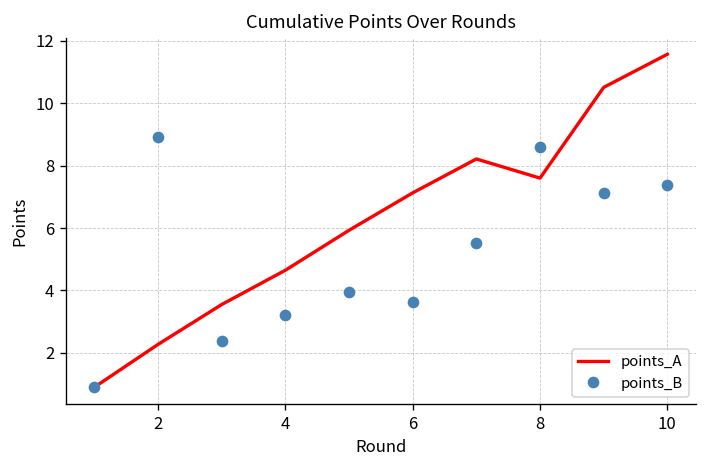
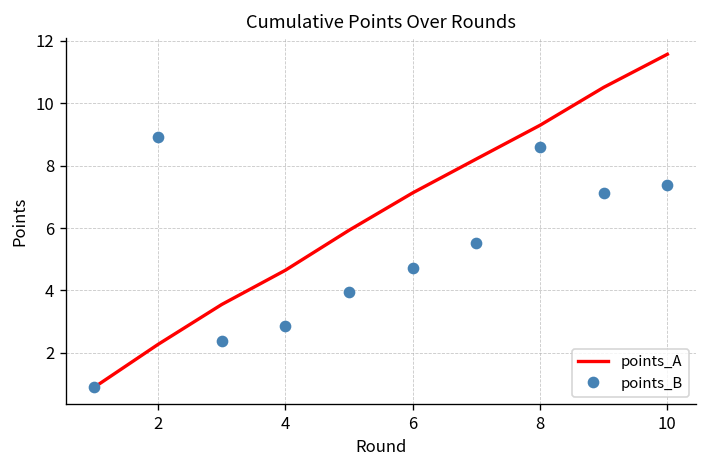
  {
    "points_A": {
      "2": 2.3,
      "4": 4.6,
      "6": 7.1,
-     "8": 7.6,
+     "8": 9.3,
      "10": 11.6
    },
    "points_B": {
      "2": 8.9,
-     "4": 3.2,
-     "6": 3.6,
+     "4": 2.9,
+     "6": 4.7,
      "8": 8.6,
      "10": 7.4
    }
  }
